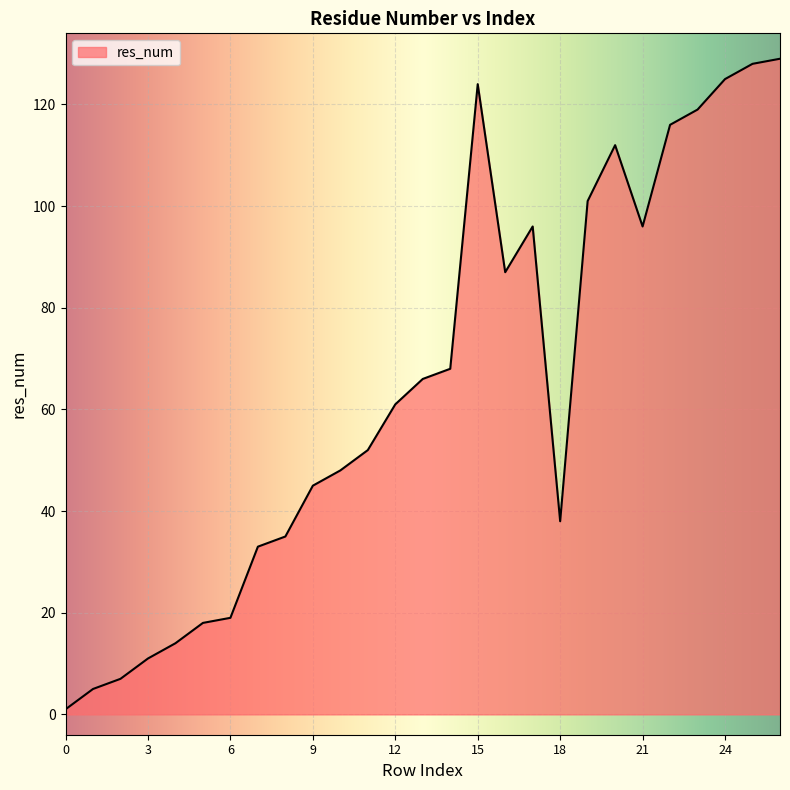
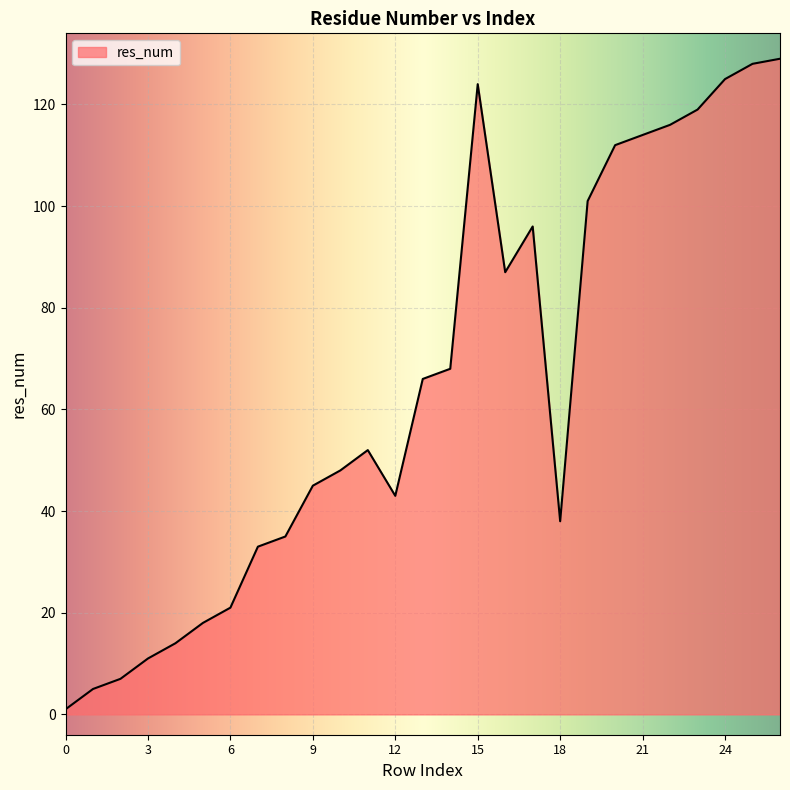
  {
    "0": 1,
    "3": 11,
-   "6": 19,
+   "6": 21,
    "9": 45,
-   "12": 61,
+   "12": 43,
    "15": 124,
    "18": 38,
-   "21": 96,
+   "21": 114,
    "24": 125
  }
